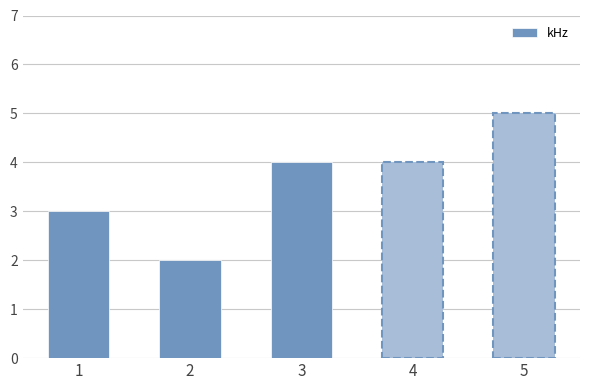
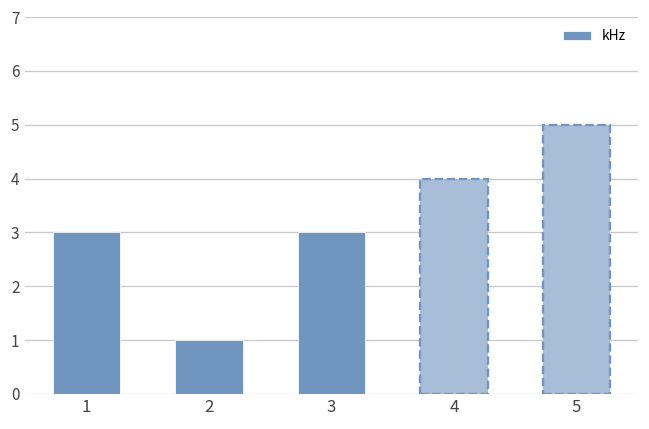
  {
    "1": 3,
-   "2": 2,
-   "3": 4,
+   "2": 1,
+   "3": 3,
    "4": 4,
    "5": 5
  }
